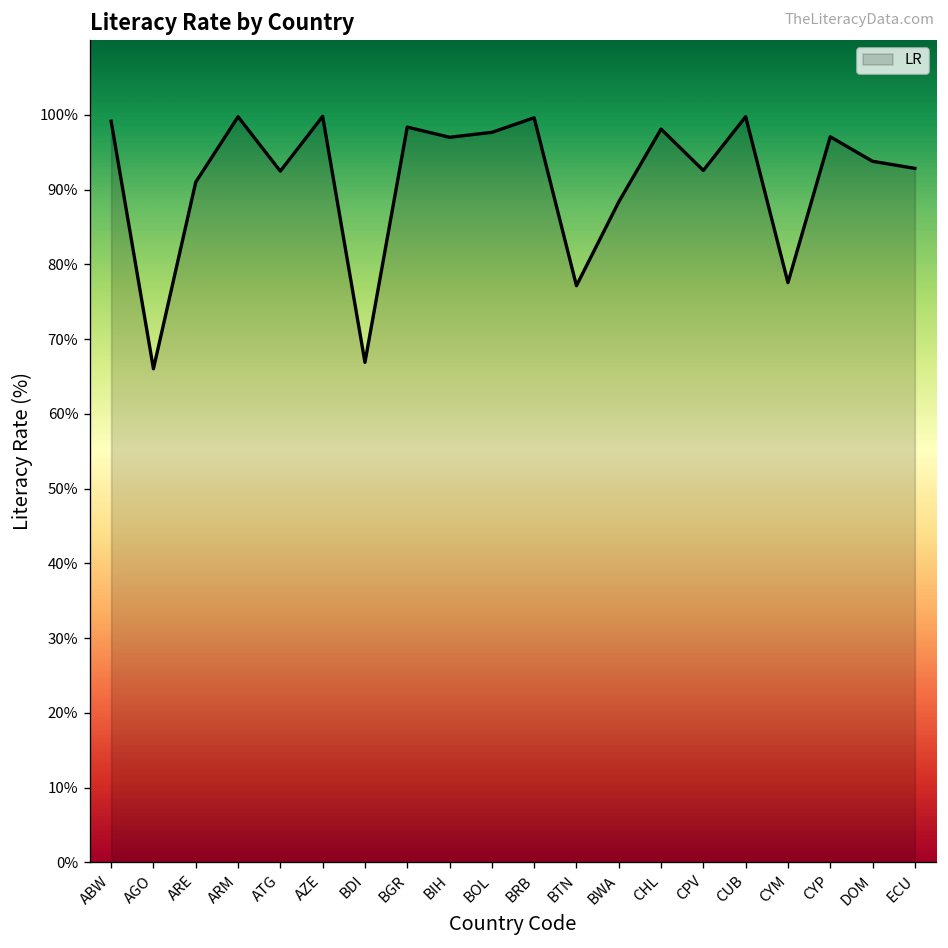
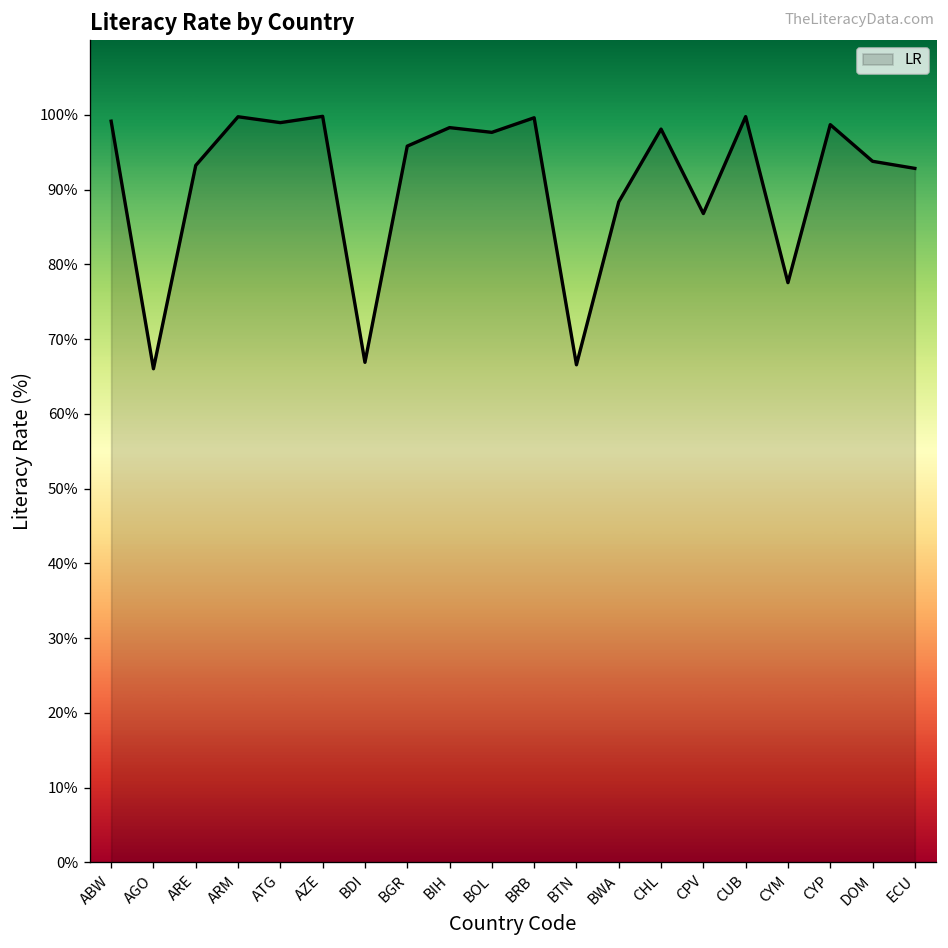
  {
    "ABW": "99%",
    "AGO": "66%",
-   "ARE": "91%",
+   "ARE": "93%",
    "ARM": "100%",
-   "ATG": "92%",
+   "ATG": "99%",
    "AZE": "100%",
    "BDI": "67%",
-   "BGR": "98%",
-   "BIH": "97%",
+   "BGR": "96%",
+   "BIH": "98%",
    "BOL": "98%",
    "BRB": "100%",
-   "BTN": "77%",
+   "BTN": "67%",
    "BWA": "88%",
    "CHL": "98%",
-   "CPV": "93%",
+   "CPV": "87%",
    "CUB": "100%",
    "CYM": "78%",
-   "CYP": "97%",
+   "CYP": "99%",
    "DOM": "94%",
    "ECU": "93%"
  }
